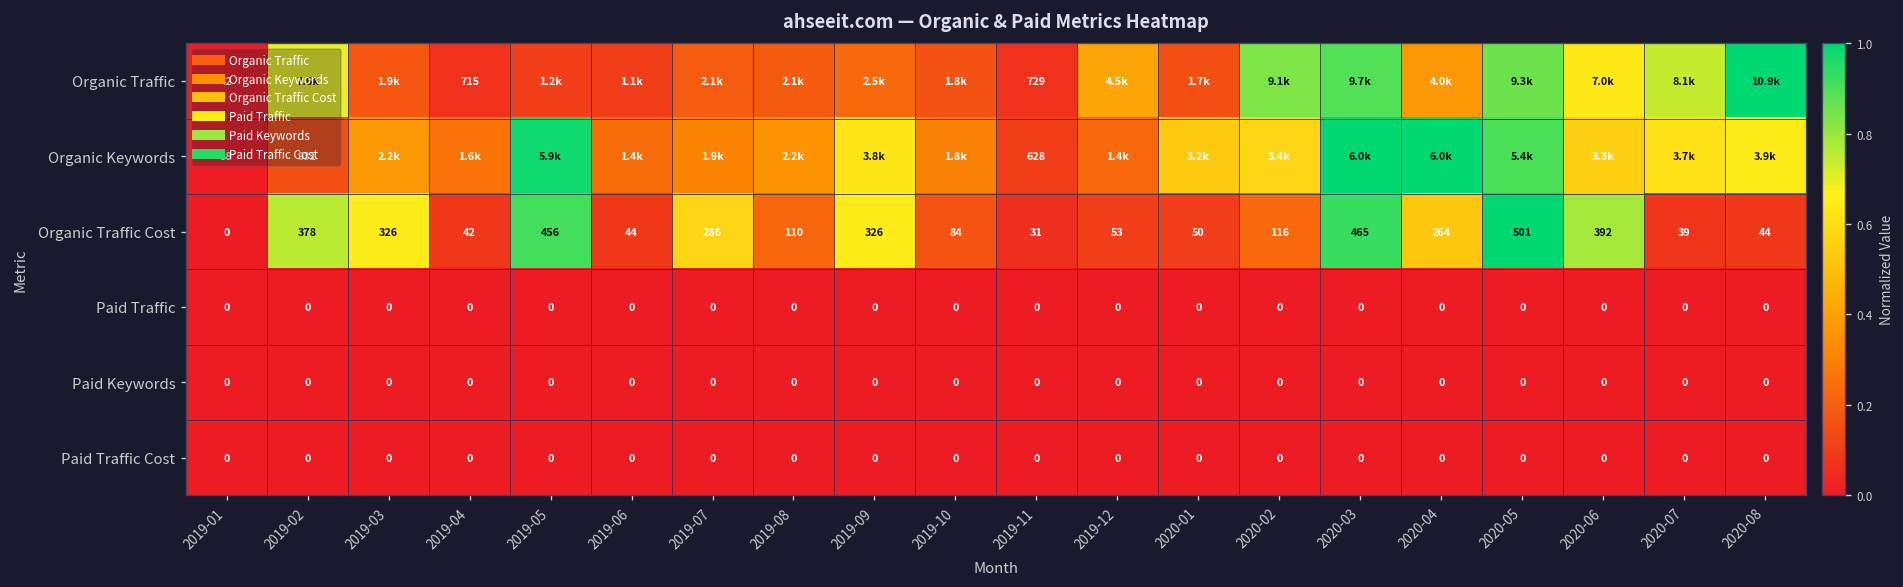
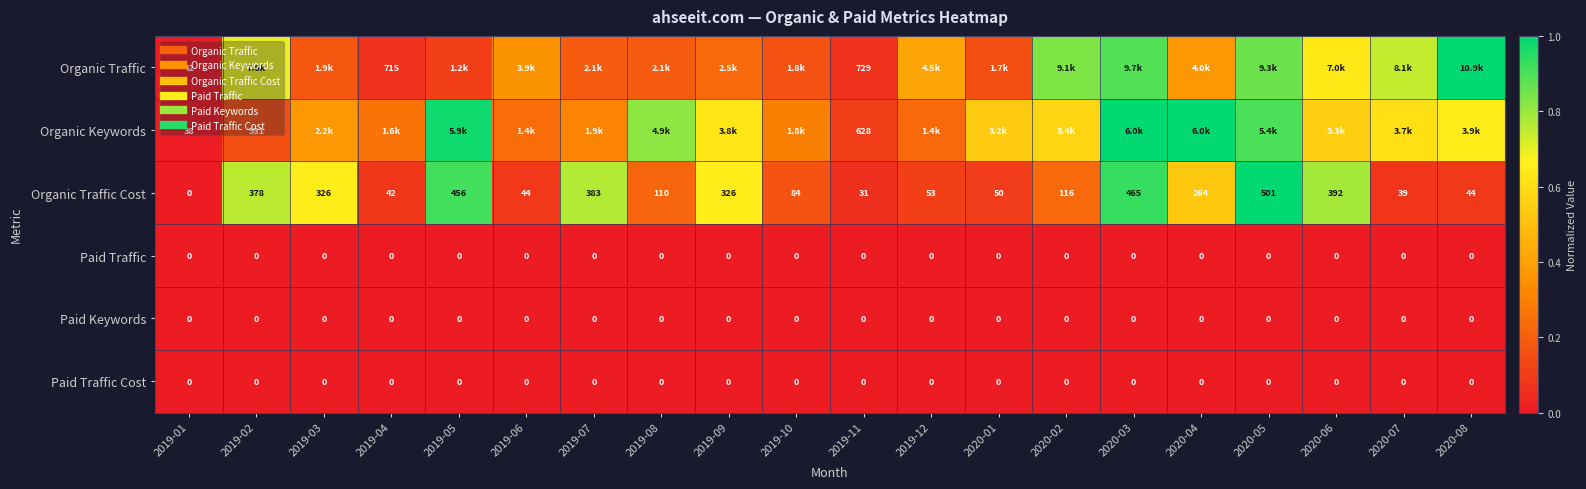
  {
    "Organic Traffic": {
      "2019-03": "1.9k",
      "2019-04": "715",
      "2019-05": "1.2k",
-     "2019-06": "1.1k",
+     "2019-06": "3.9k",
      "2019-07": "2.1k",
      "2019-08": "2.1k",
      "2019-09": "2.5k",
      "2019-10": "1.8k",
      "2019-11": "729",
      "2019-12": "4.5k",
      "2020-01": "1.7k",
      "2020-02": "9.1k",
      "2020-03": "9.7k",
      "2020-04": "4.0k",
      "2020-05": "9.3k",
      "2020-06": "7.0k",
      "2020-07": "8.1k",
      "2020-08": "10.9k"
    },
    "Organic Keywords": {
      "2019-03": "2.2k",
      "2019-04": "1.6k",
      "2019-05": "5.9k",
      "2019-06": "1.4k",
      "2019-07": "1.9k",
-     "2019-08": "2.2k",
+     "2019-08": "4.9k",
      "2019-09": "3.8k",
      "2019-10": "1.8k",
      "2019-11": "628",
      "2019-12": "1.4k",
      "2020-01": "3.2k",
      "2020-02": "3.4k",
      "2020-03": "6.0k",
      "2020-04": "6.0k",
      "2020-05": "5.4k",
      "2020-06": "3.3k",
      "2020-07": "3.7k",
      "2020-08": "3.9k"
    },
    "Organic Traffic Cost": {
      "2019-01": "0",
      "2019-02": "378",
      "2019-03": "326",
      "2019-04": "42",
      "2019-05": "456",
      "2019-06": "44",
-     "2019-07": "286",
+     "2019-07": "383",
      "2019-08": "110",
      "2019-09": "326",
      "2019-10": "84",
      "2019-11": "31",
      "2019-12": "53",
      "2020-01": "50",
      "2020-02": "116",
      "2020-03": "465",
      "2020-04": "264",
      "2020-05": "501",
      "2020-06": "392",
      "2020-07": "39",
      "2020-08": "44"
    },
    "Paid Traffic": {
      "2019-01": "0",
      "2019-02": "0",
      "2019-03": "0",
      "2019-04": "0",
      "2019-05": "0",
      "2019-06": "0",
      "2019-07": "0",
      "2019-08": "0",
      "2019-09": "0",
      "2019-10": "0",
      "2019-11": "0",
      "2019-12": "0",
      "2020-01": "0",
      "2020-02": "0",
      "2020-03": "0",
      "2020-04": "0",
      "2020-05": "0",
      "2020-06": "0",
      "2020-07": "0",
      "2020-08": "0"
    },
    "Paid Keywords": {
      "2019-01": "0",
      "2019-02": "0",
      "2019-03": "0",
      "2019-04": "0",
      "2019-05": "0",
      "2019-06": "0",
      "2019-07": "0",
      "2019-08": "0",
      "2019-09": "0",
      "2019-10": "0",
      "2019-11": "0",
      "2019-12": "0",
      "2020-01": "0",
      "2020-02": "0",
      "2020-03": "0",
      "2020-04": "0",
      "2020-05": "0",
      "2020-06": "0",
      "2020-07": "0",
      "2020-08": "0"
    },
    "Paid Traffic Cost": {
      "2019-01": "0",
      "2019-02": "0",
      "2019-03": "0",
      "2019-04": "0",
      "2019-05": "0",
      "2019-06": "0",
      "2019-07": "0",
      "2019-08": "0",
      "2019-09": "0",
      "2019-10": "0",
      "2019-11": "0",
      "2019-12": "0",
      "2020-01": "0",
      "2020-02": "0",
      "2020-03": "0",
      "2020-04": "0",
      "2020-05": "0",
      "2020-06": "0",
      "2020-07": "0",
      "2020-08": "0"
    }
  }
